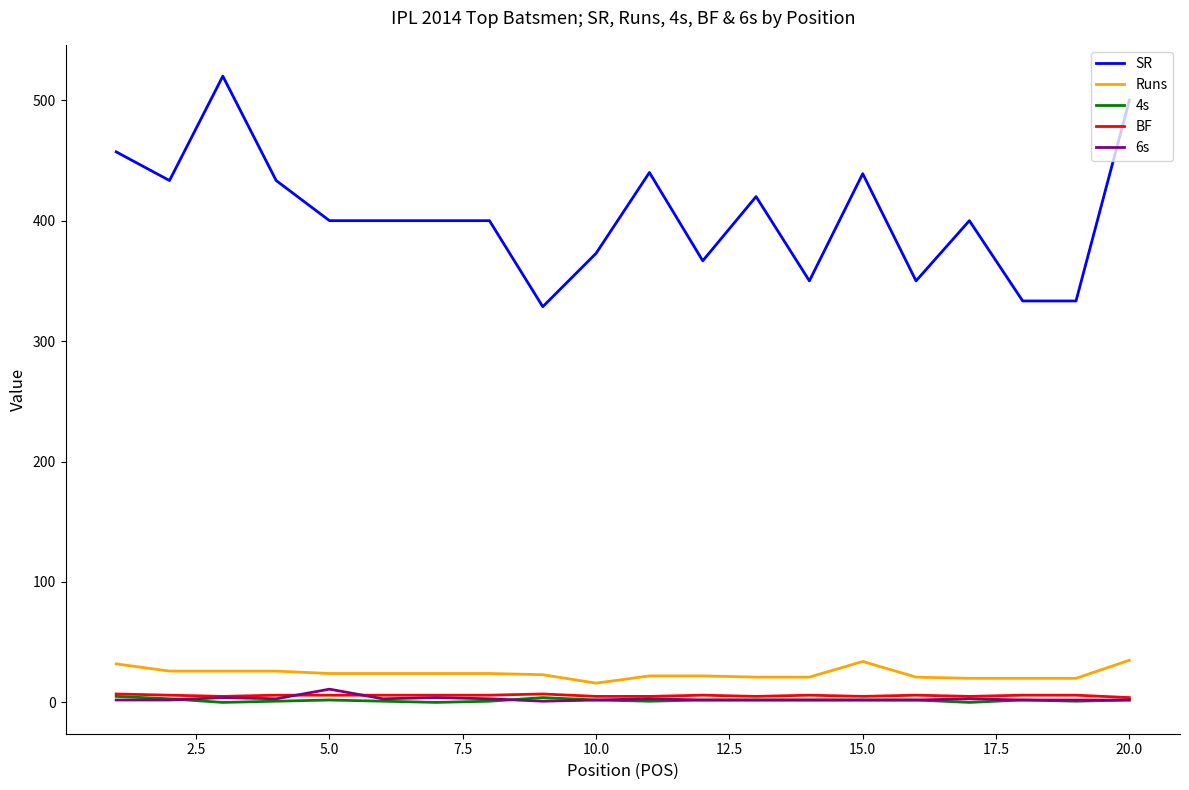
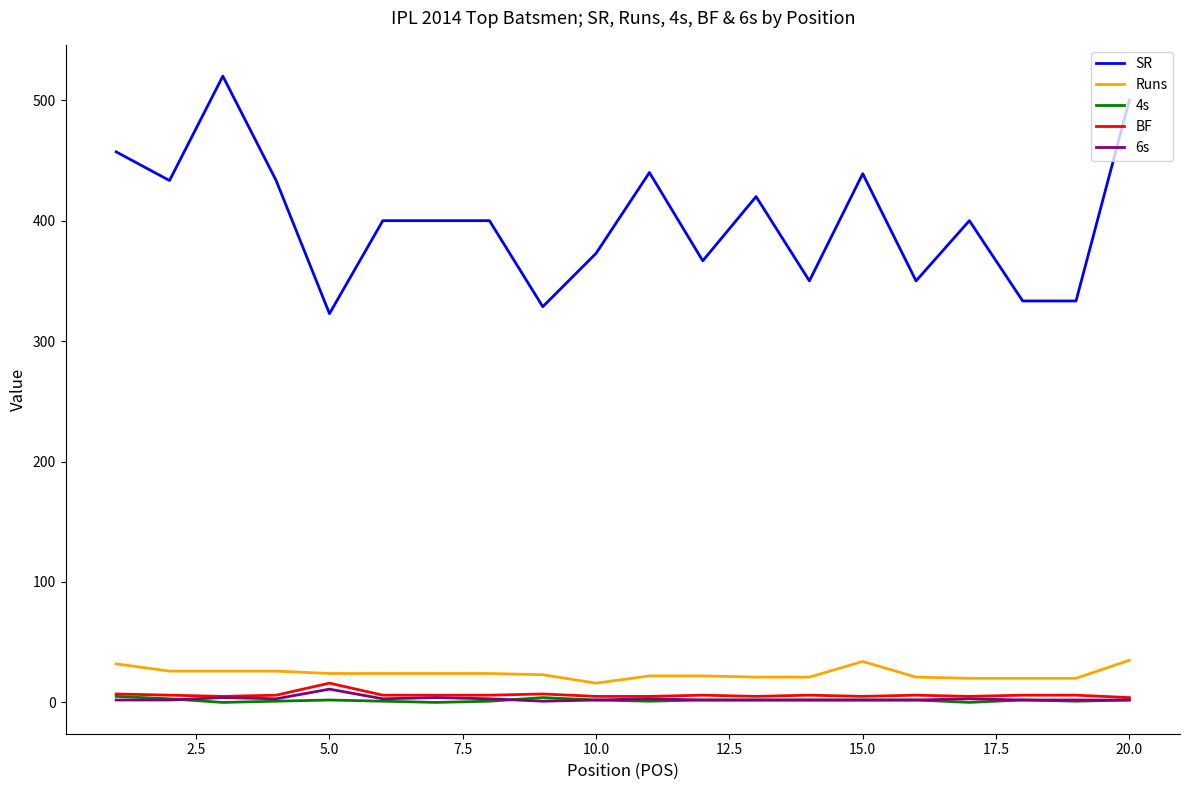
  {
    "SR": {
-     "5.0": 400,
+     "5.0": 323,
      "10.0": 373,
      "15.0": 439
    },
    "Runs": {
      "5.0": 24,
      "10.0": 16,
      "15.0": 34,
      "20.0": 35
    },
    "4s": {
      "5.0": 2
    },
    "BF": {
-     "5.0": 6,
+     "5.0": 16,
      "10.0": 5,
      "15.0": 5
    },
    "6s": {
      "5.0": 11
    }
  }
